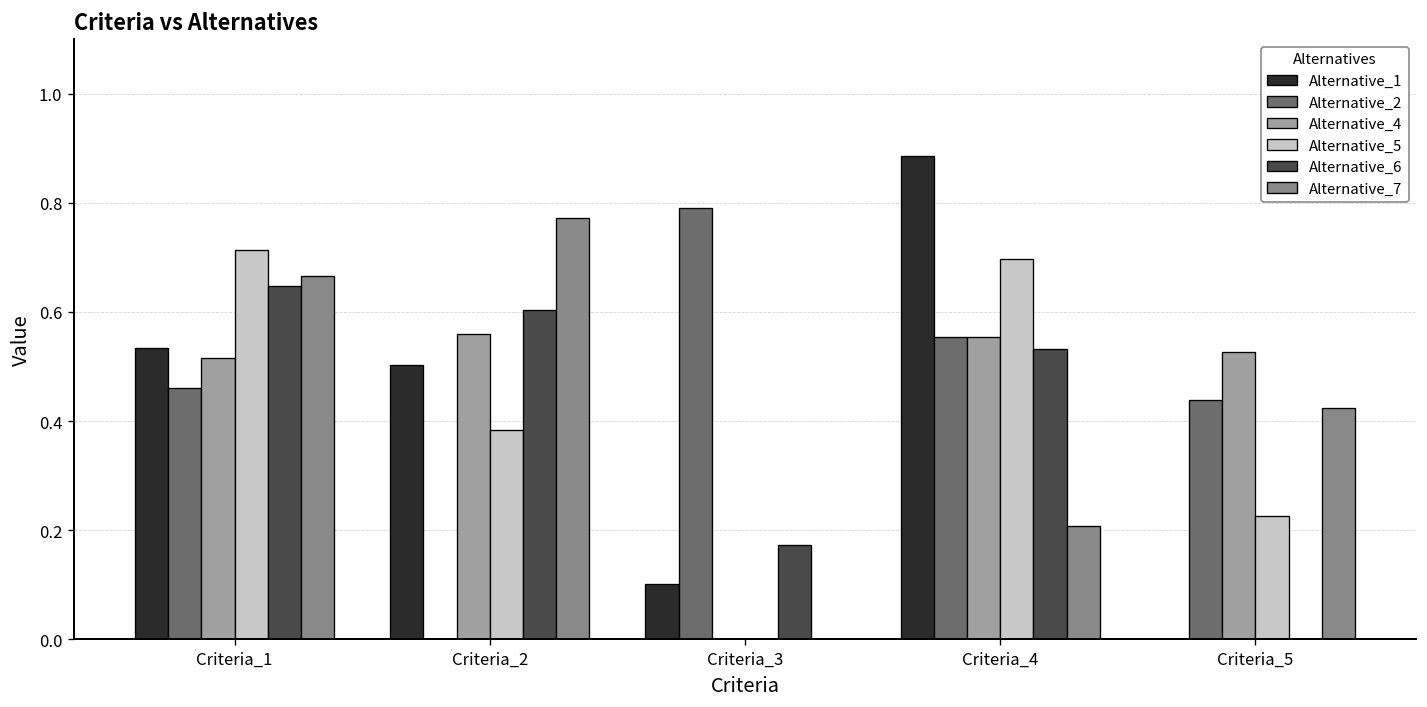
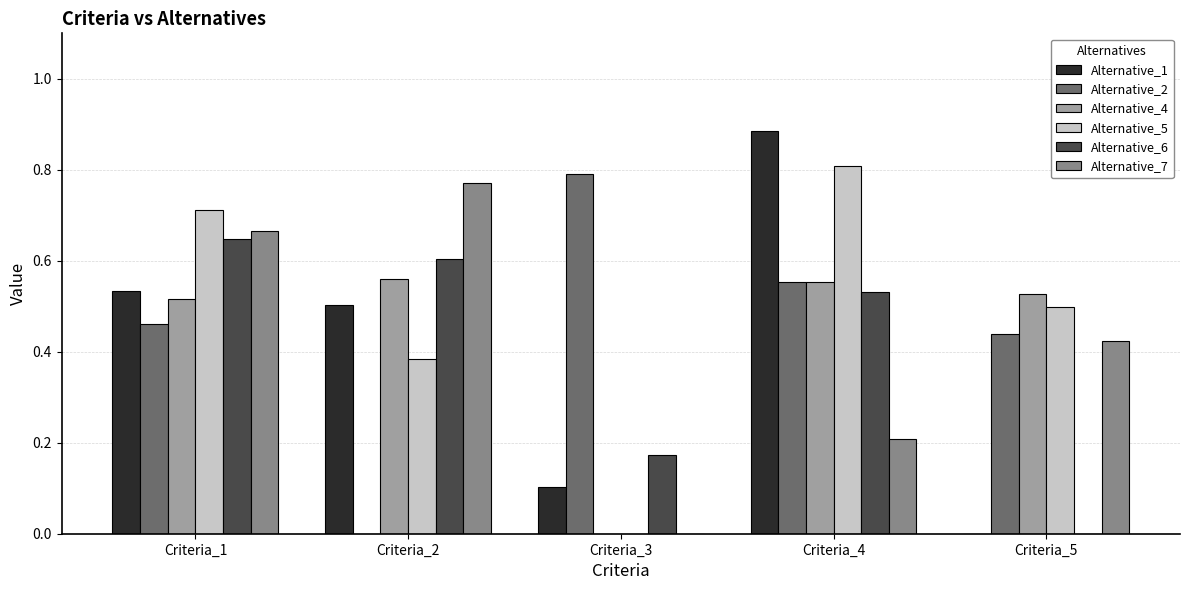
  {
    "Alternative_5": {
      "Criteria_1": 0.71,
      "Criteria_2": 0.38,
      "Criteria_3": 0.00,
-     "Criteria_4": 0.70,
-     "Criteria_5": 0.23
+     "Criteria_4": 0.81,
+     "Criteria_5": 0.50
    }
  }
